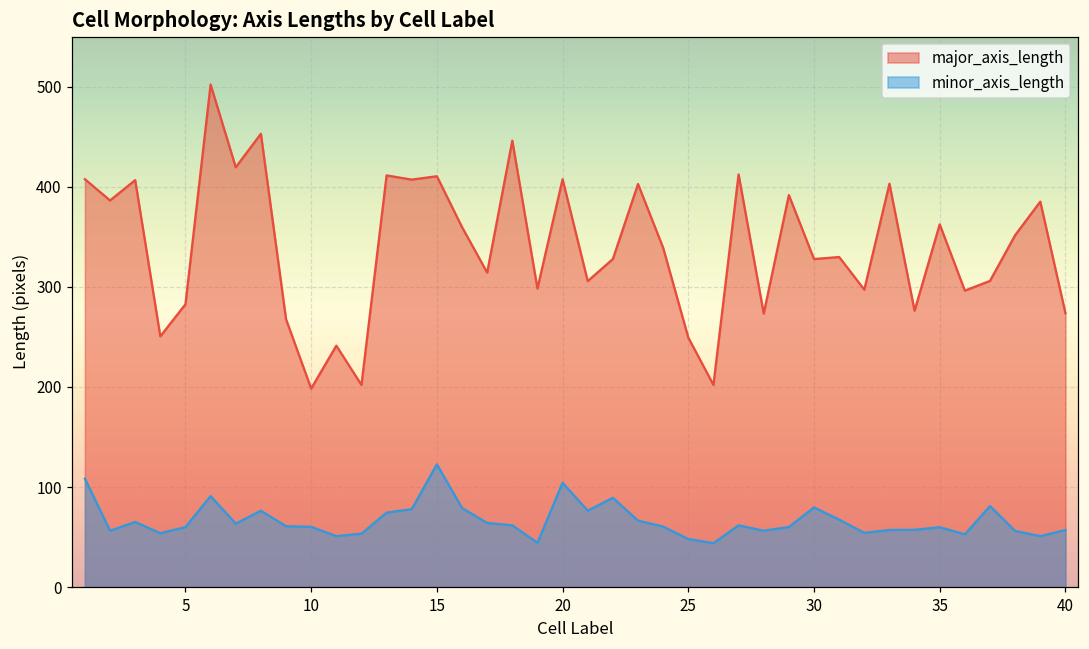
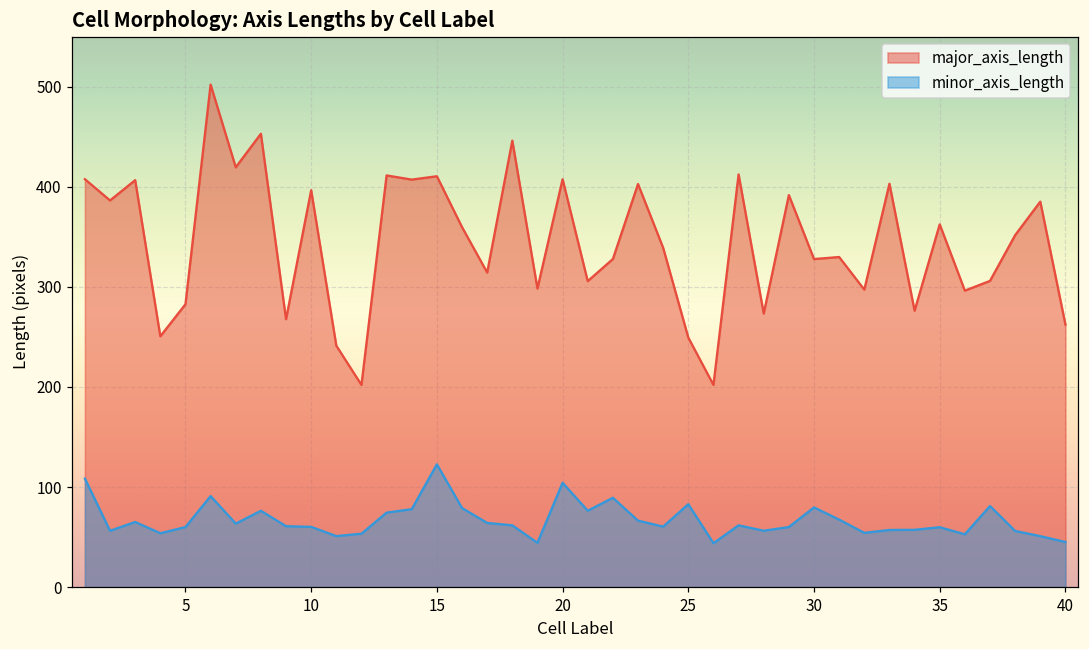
  {
    "major_axis_length": {
      "5": 280,
-     "10": 200,
+     "10": 400,
      "15": 410,
      "20": 410,
      "25": 250,
      "30": 330,
      "35": 360,
-     "40": 270
+     "40": 260
    },
    "minor_axis_length": {
      "5": 60,
      "10": 60,
      "15": 120,
      "20": 100,
-     "25": 50,
+     "25": 80,
      "30": 80,
      "35": 60,
-     "40": 60
+     "40": 50
    }
  }
